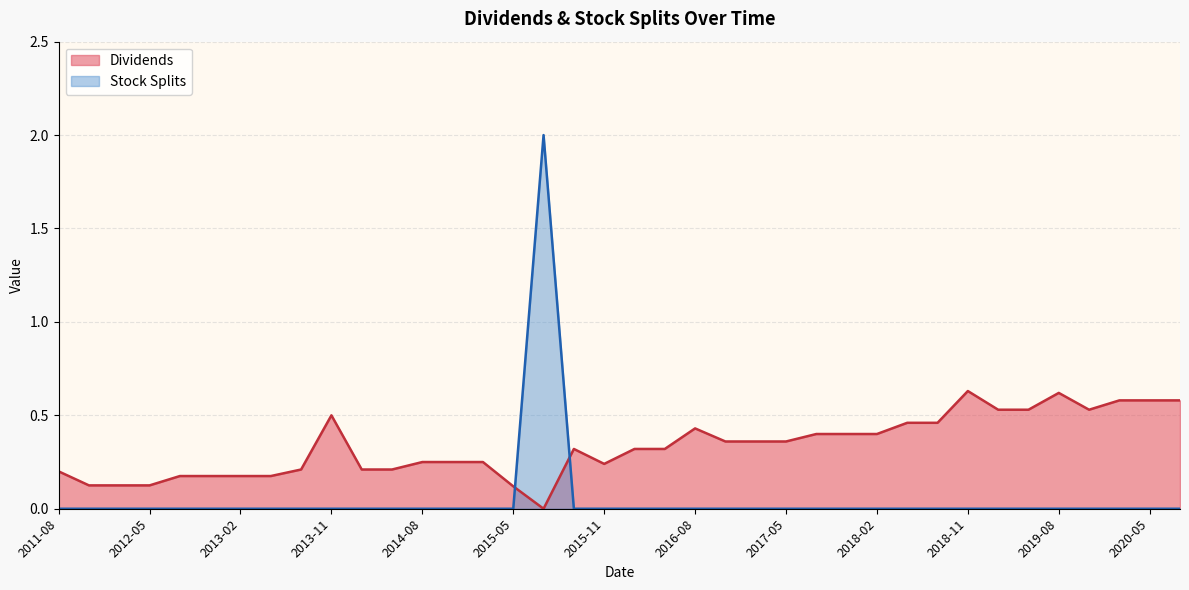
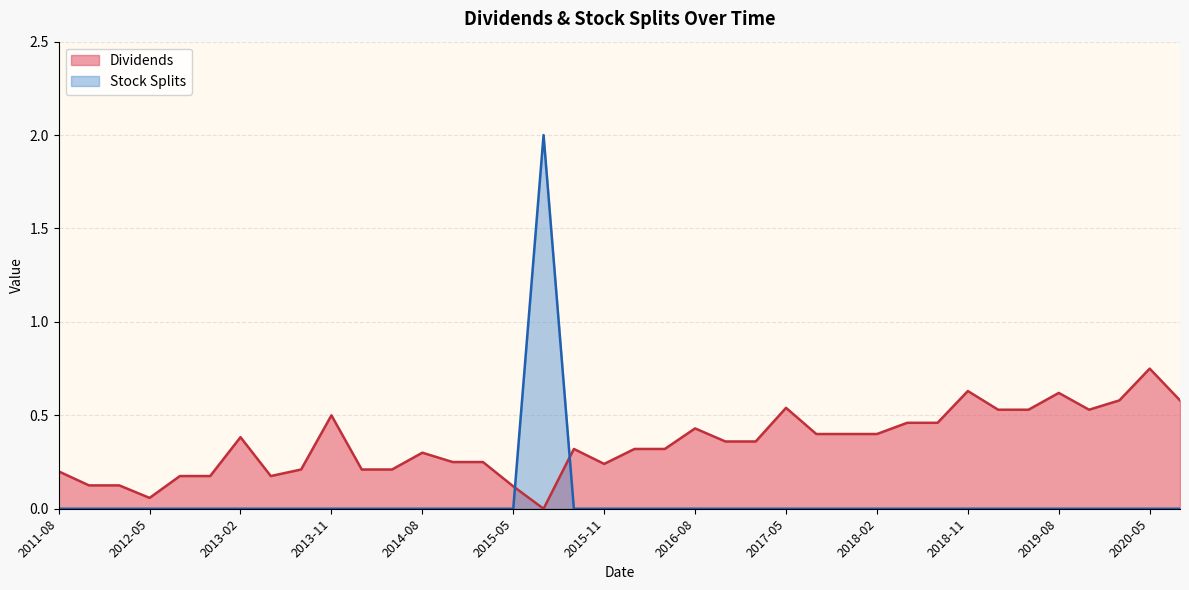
  {
    "Dividends": {
      "2011-08": 0.20,
-     "2012-05": 0.13,
-     "2013-02": 0.18,
+     "2012-05": 0.06,
+     "2013-02": 0.38,
      "2013-11": 0.50,
-     "2014-08": 0.25,
+     "2014-08": 0.30,
      "2015-05": 0.12,
      "2015-11": 0.24,
      "2016-08": 0.43,
-     "2017-05": 0.36,
+     "2017-05": 0.54,
      "2018-02": 0.40,
      "2018-11": 0.63,
      "2019-08": 0.62,
-     "2020-05": 0.58
+     "2020-05": 0.75
    },
    "Stock Splits": {
      "2011-08": 0.00,
      "2012-05": 0.00,
      "2013-02": 0.00,
      "2013-11": 0.00,
      "2014-08": 0.00,
      "2015-05": 0.00,
      "2015-11": 0.00,
      "2016-08": 0.00,
      "2017-05": 0.00,
      "2018-02": 0.00,
      "2018-11": 0.00,
      "2019-08": 0.00,
      "2020-05": 0.00
    }
  }
